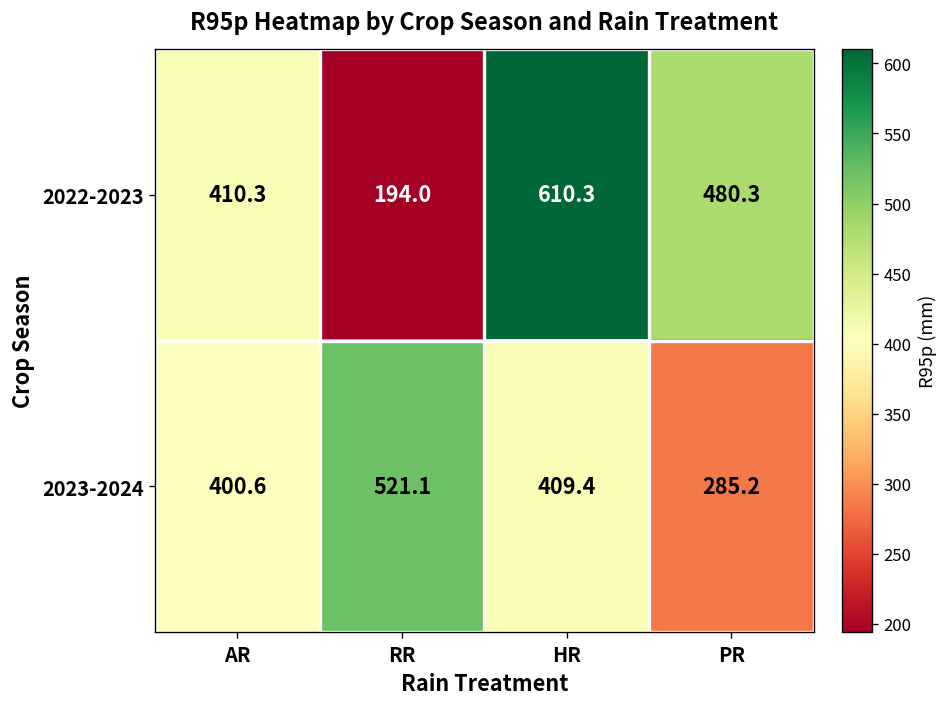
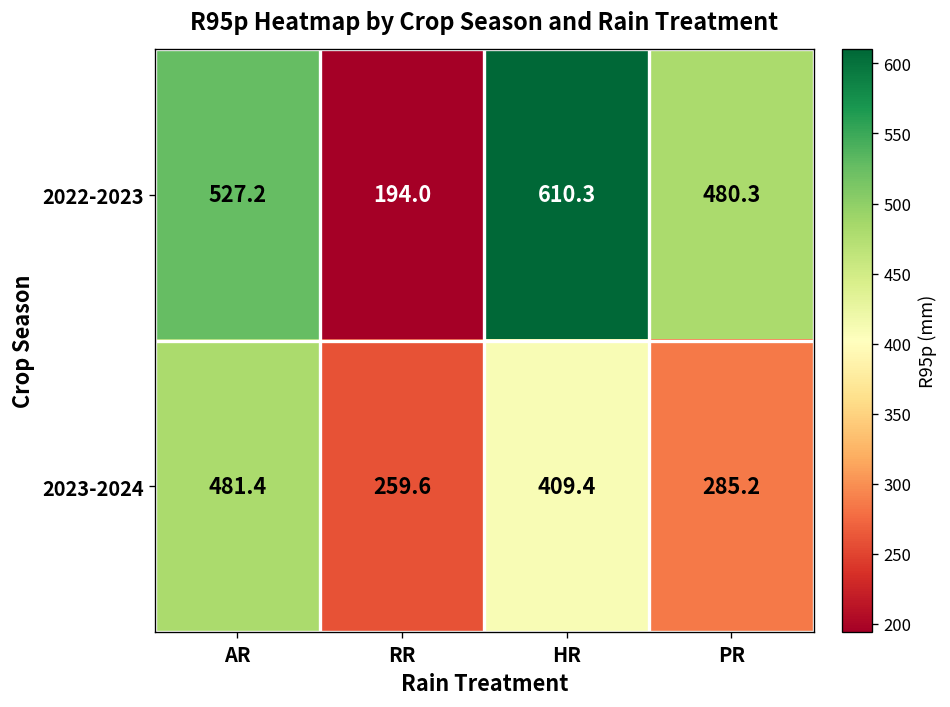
  {
    "2022-2023": {
-     "AR": 410.3,
+     "AR": 527.2,
      "RR": 194.0,
      "HR": 610.3,
      "PR": 480.3
    },
    "2023-2024": {
-     "AR": 400.6,
-     "RR": 521.1,
+     "AR": 481.4,
+     "RR": 259.6,
      "HR": 409.4,
      "PR": 285.2
    }
  }
